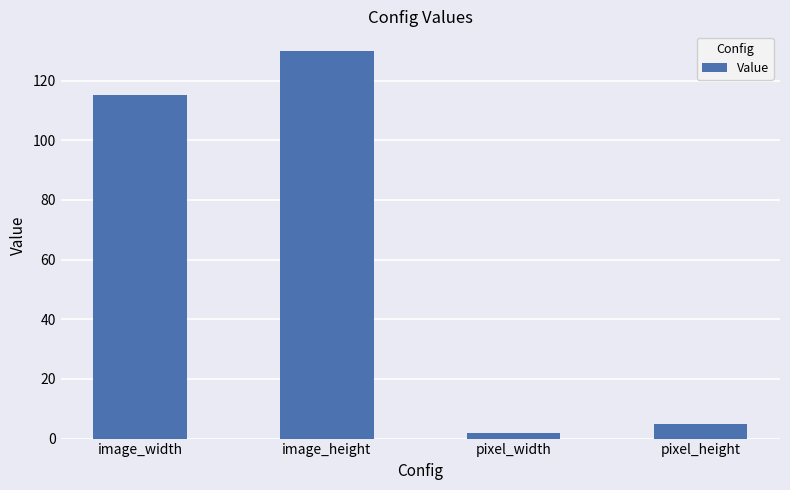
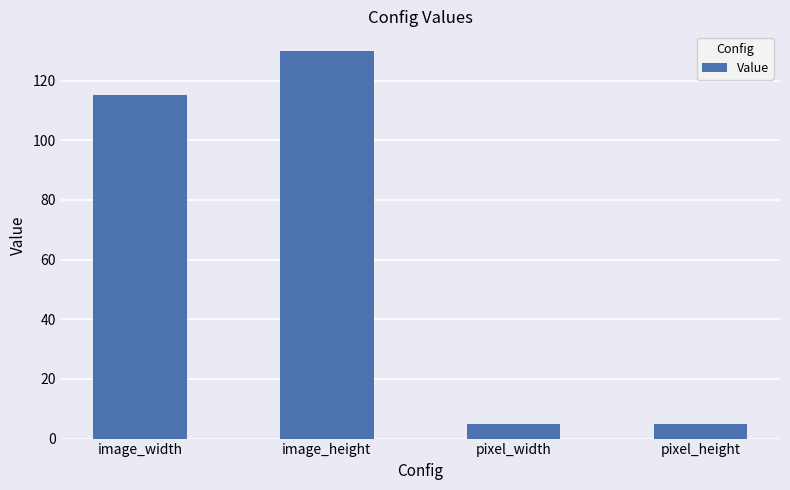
  {
    "image_width": 115,
    "image_height": 130,
-   "pixel_width": 2,
+   "pixel_width": 5,
    "pixel_height": 5
  }
